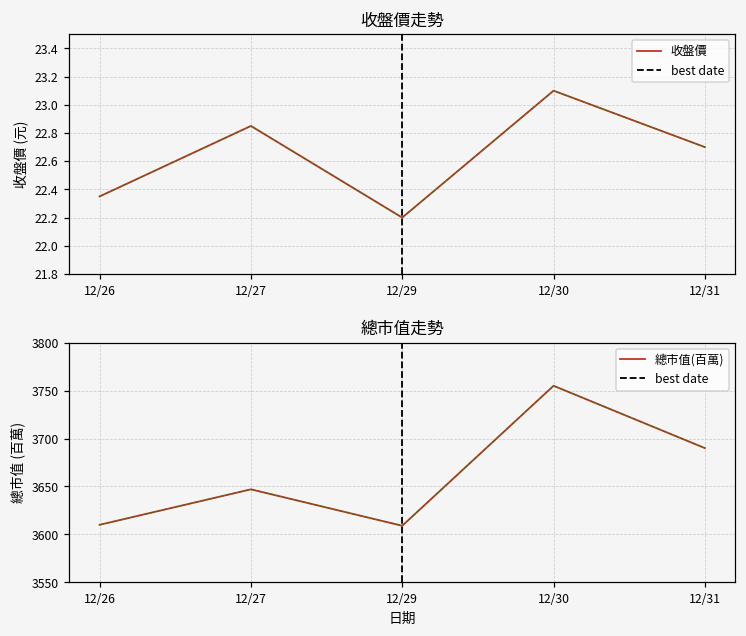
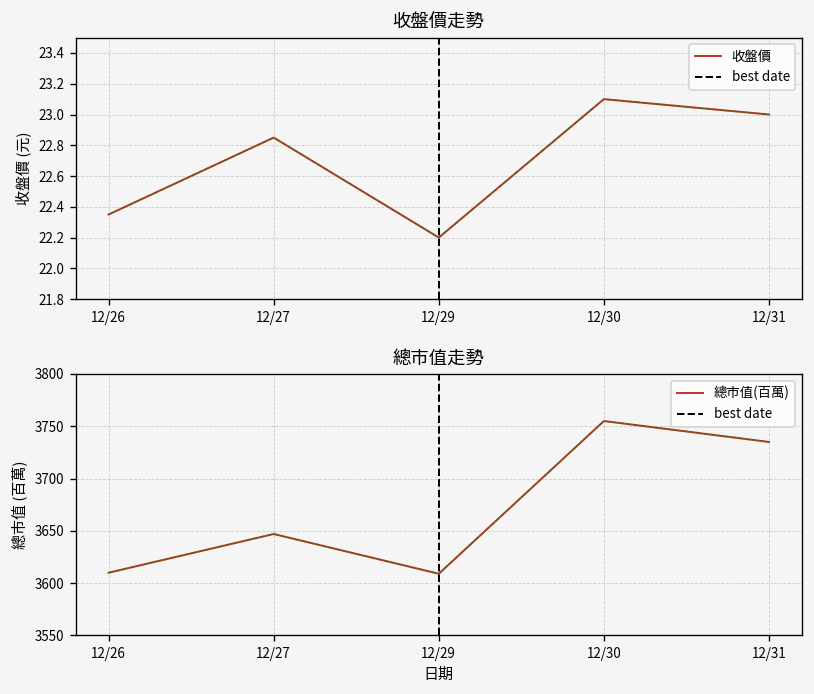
  {
    "收盤價走勢": {
      "12/26": 22.35,
      "12/27": 22.85,
      "12/29": 22.2,
      "12/30": 23.1,
-     "12/31": 22.7
+     "12/31": 23.0
    },
    "總市值走勢": {
      "12/26": 3610,
      "12/27": 3650,
      "12/29": 3610,
      "12/30": 3760,
-     "12/31": 3690
+     "12/31": 3740
    }
  }
